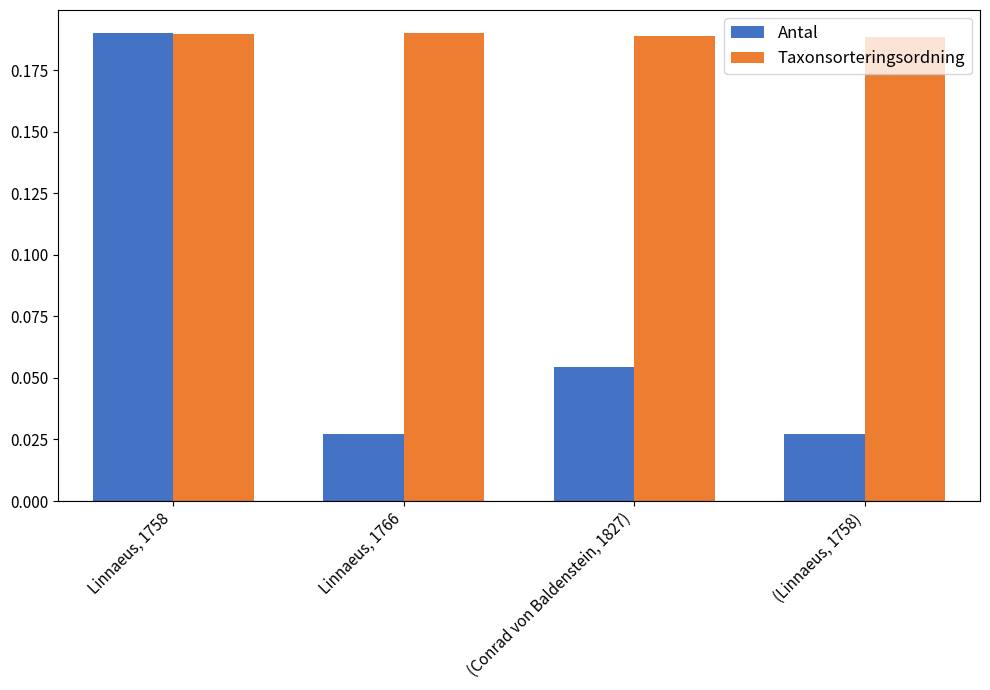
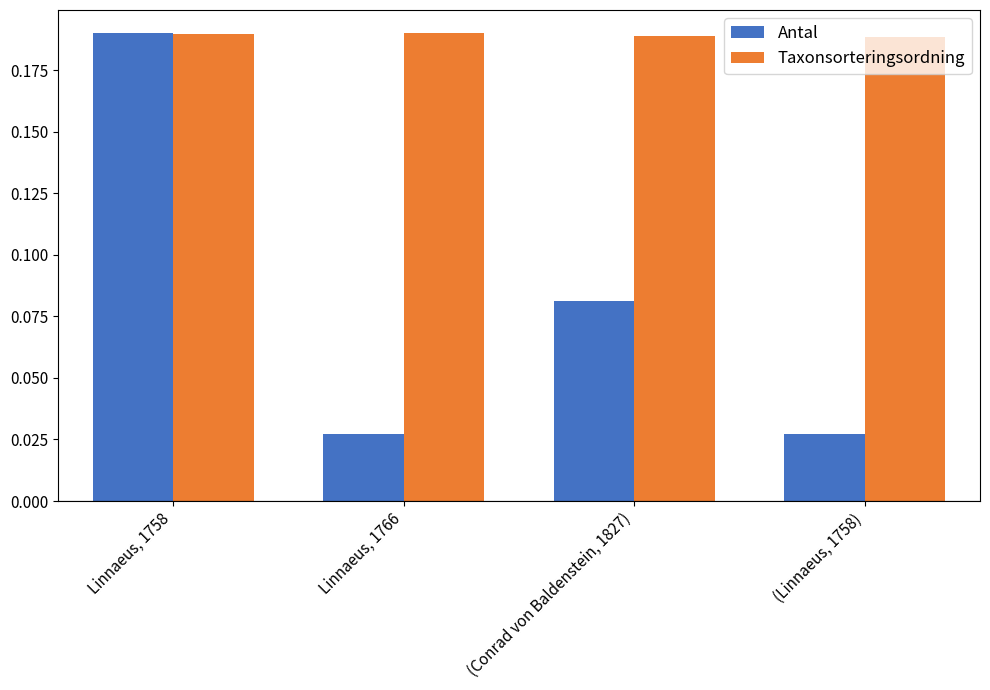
  {
    "Antal": {
      "Linnaeus, 1758": 0.190,
      "Linnaeus, 1766": 0.027,
-     "(Conrad von Baldenstein, 1827)": 0.054,
+     "(Conrad von Baldenstein, 1827)": 0.081,
      "(Linnaeus, 1758)": 0.027
    },
    "Taxonsorteringsordning": {
      "Linnaeus, 1758": 0.190,
      "Linnaeus, 1766": 0.190,
      "(Conrad von Baldenstein, 1827)": 0.189
    }
  }
